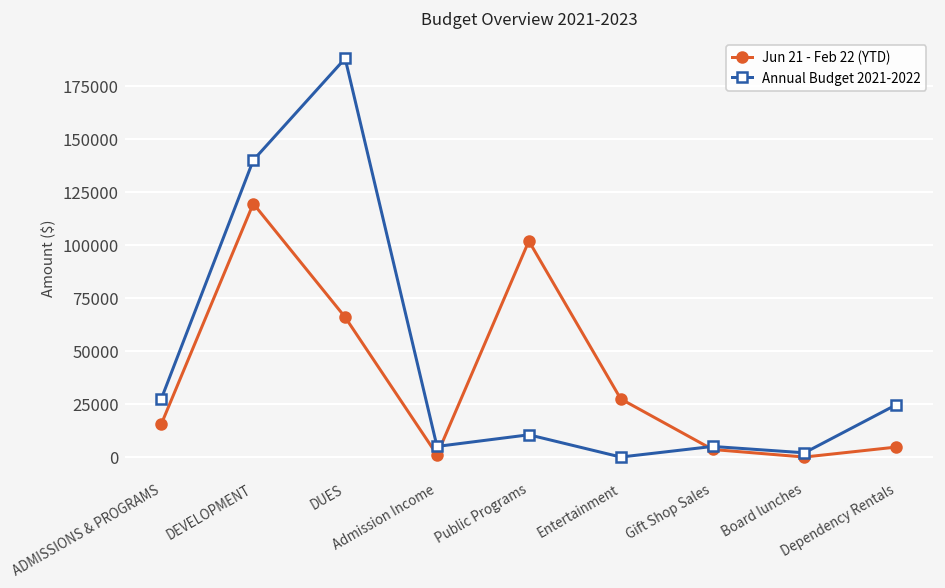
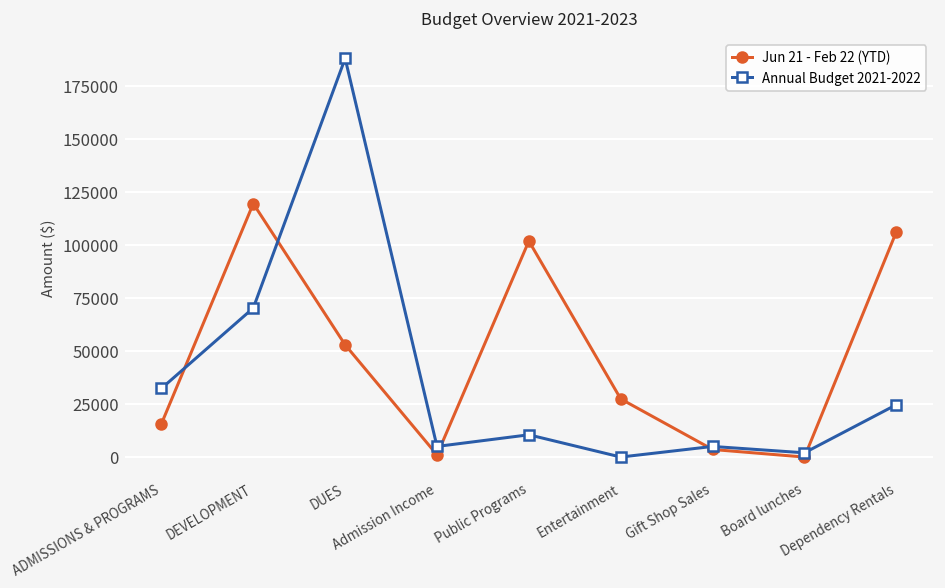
  {
    "Jun 21 - Feb 22 (YTD)": {
      "ADMISSIONS & PROGRAMS": 16000,
      "DEVELOPMENT": 120000,
-     "DUES": 66000,
+     "DUES": 53000,
      "Admission Income": 1000,
      "Public Programs": 102000,
      "Entertainment": 27000,
      "Gift Shop Sales": 4000,
      "Board lunches": 0,
-     "Dependency Rentals": 5000
+     "Dependency Rentals": 106000
    },
    "Annual Budget 2021-2022": {
-     "ADMISSIONS & PROGRAMS": 28000,
-     "DEVELOPMENT": 140000,
+     "ADMISSIONS & PROGRAMS": 32000,
+     "DEVELOPMENT": 70000,
      "DUES": 188000,
      "Admission Income": 5000,
      "Public Programs": 11000,
      "Entertainment": 0,
      "Gift Shop Sales": 5000,
      "Board lunches": 2000,
      "Dependency Rentals": 25000
    }
  }
